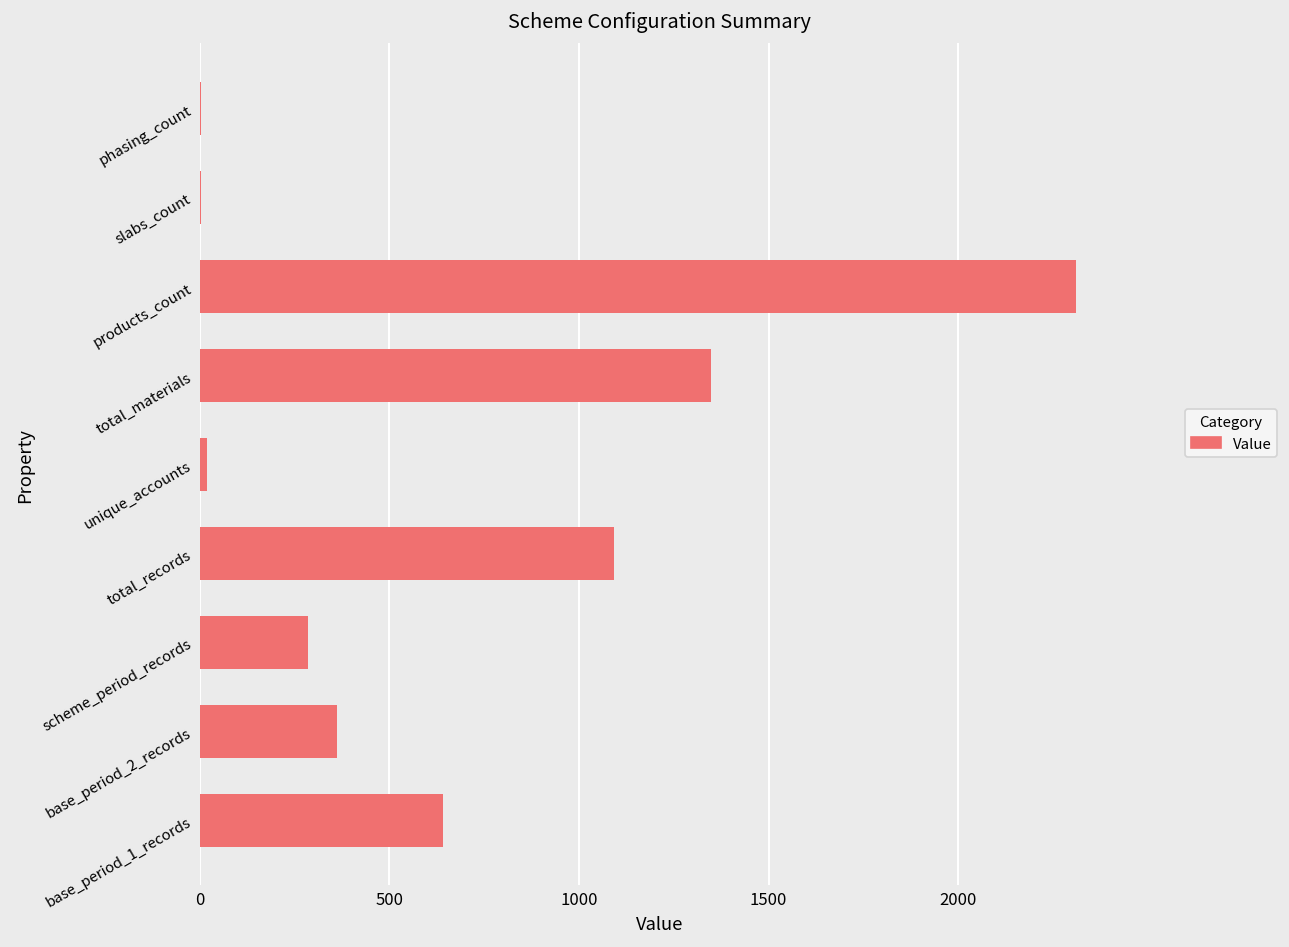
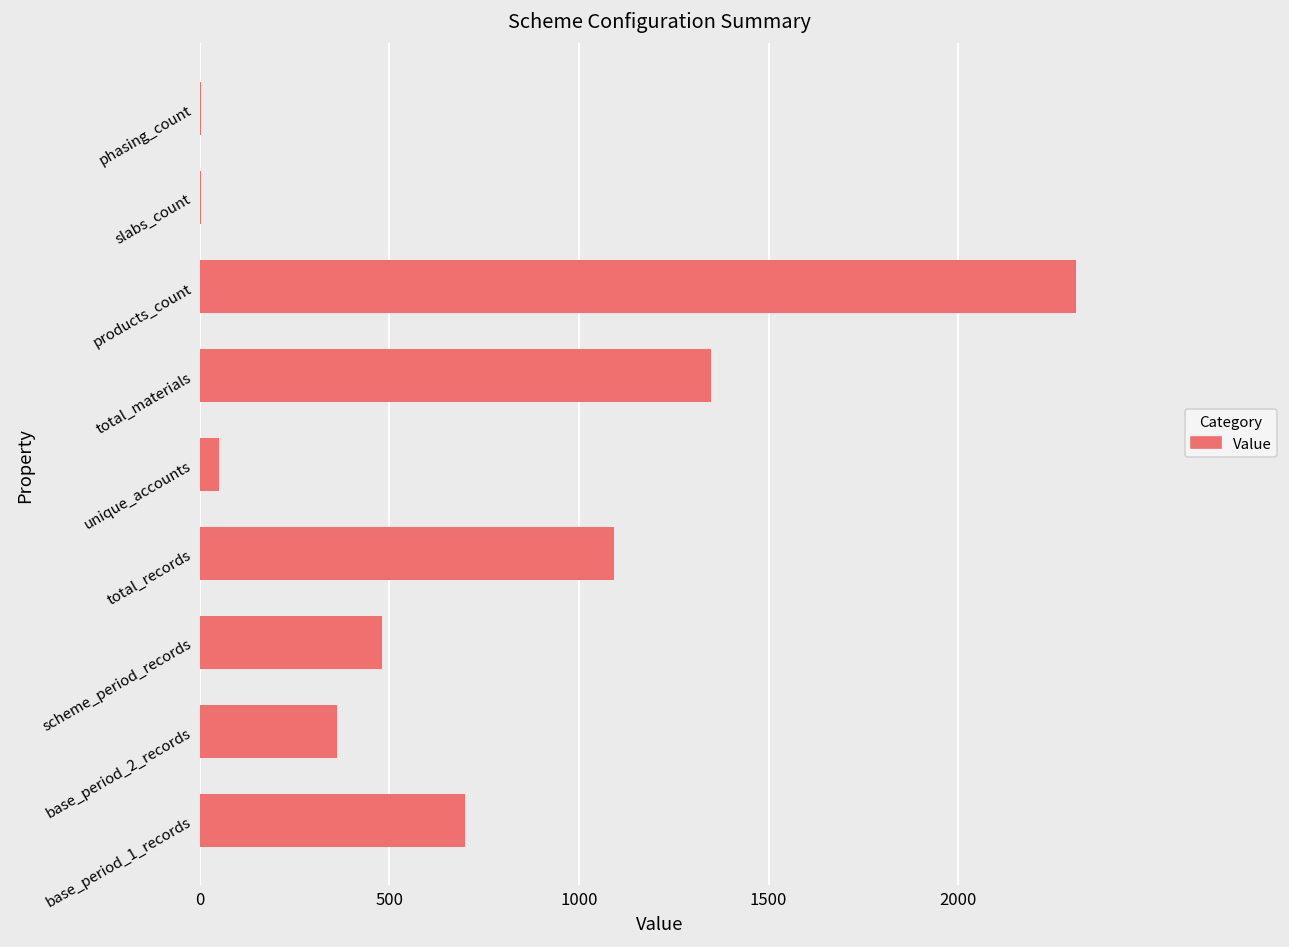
  {
    "products_count": 2310,
    "total_materials": 1350,
-   "unique_accounts": 20,
+   "unique_accounts": 50,
    "total_records": 1090,
-   "scheme_period_records": 290,
+   "scheme_period_records": 480,
    "base_period_2_records": 360,
-   "base_period_1_records": 640
+   "base_period_1_records": 700
  }
